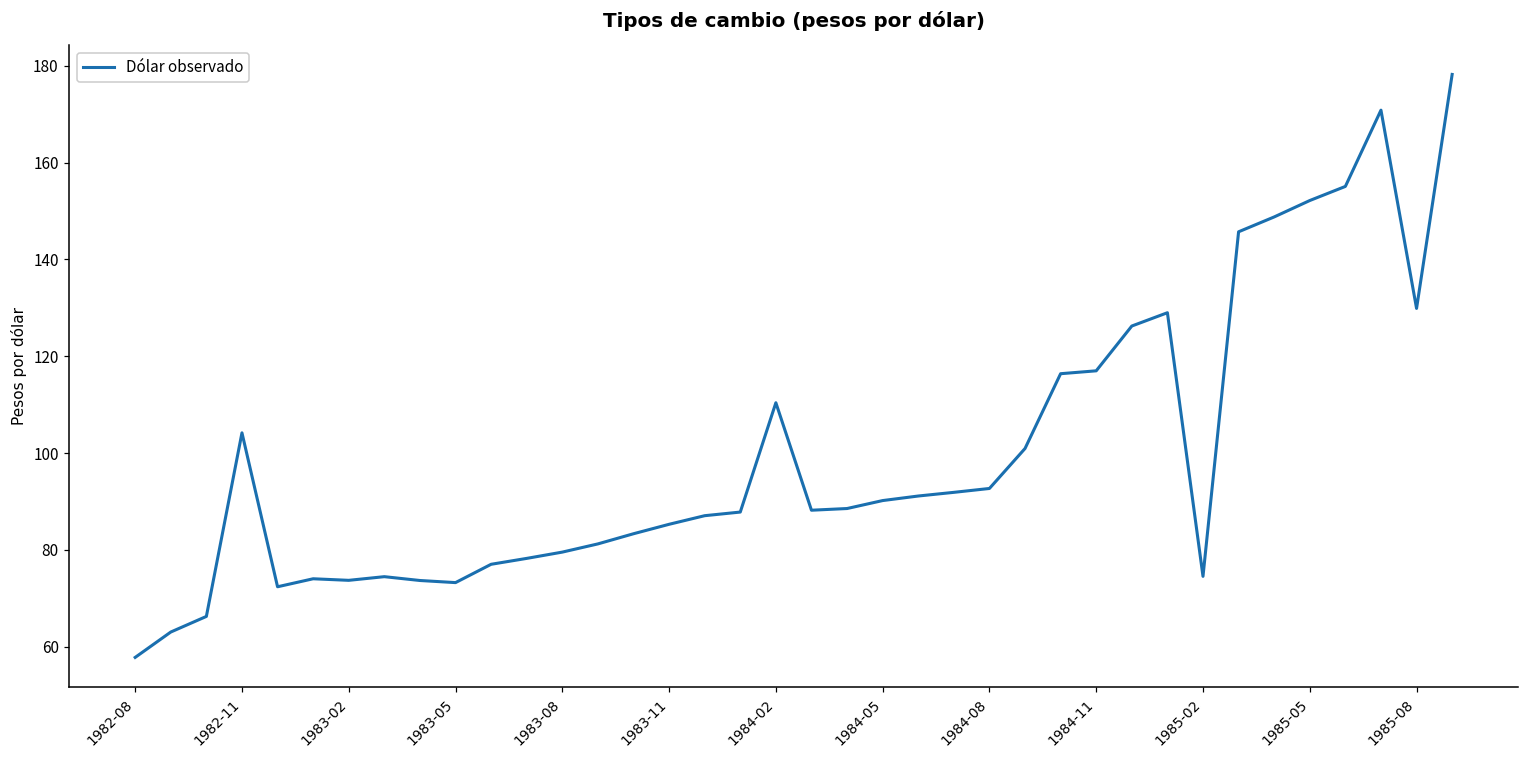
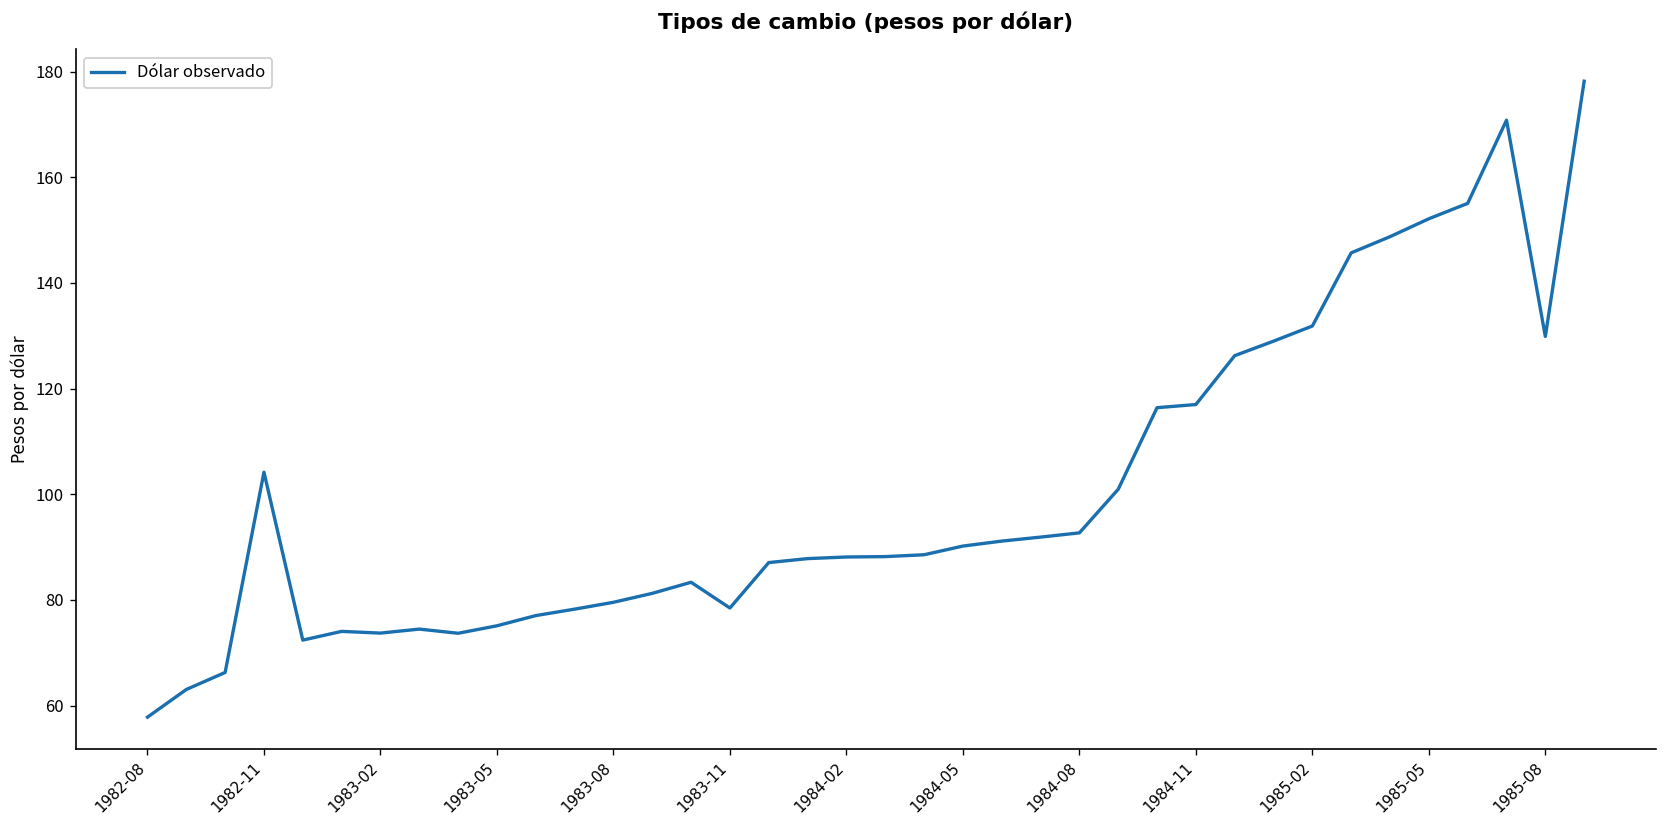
  {
    "1982-08": 58,
    "1982-11": 104,
    "1983-02": 74,
-   "1983-05": 73,
+   "1983-05": 75,
    "1983-08": 80,
-   "1983-11": 85,
-   "1984-02": 110,
+   "1983-11": 78,
+   "1984-02": 88,
    "1984-05": 90,
    "1984-08": 93,
    "1984-11": 117,
-   "1985-02": 75,
+   "1985-02": 132,
    "1985-05": 152,
    "1985-08": 130
  }
